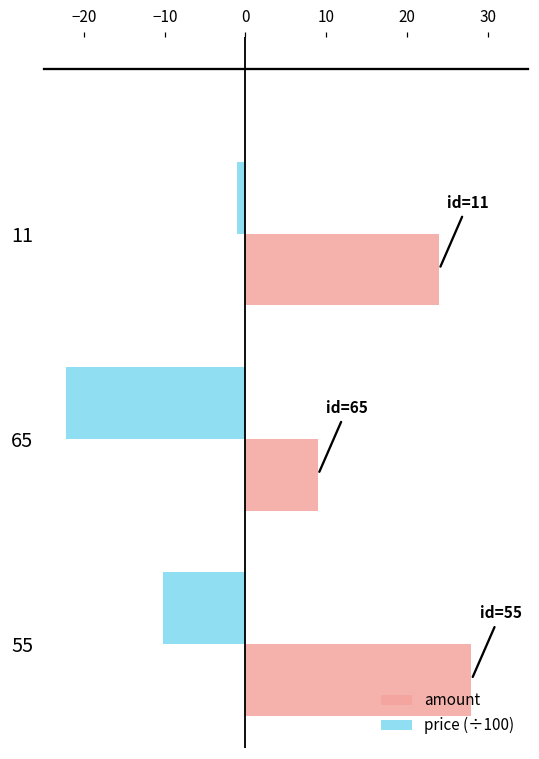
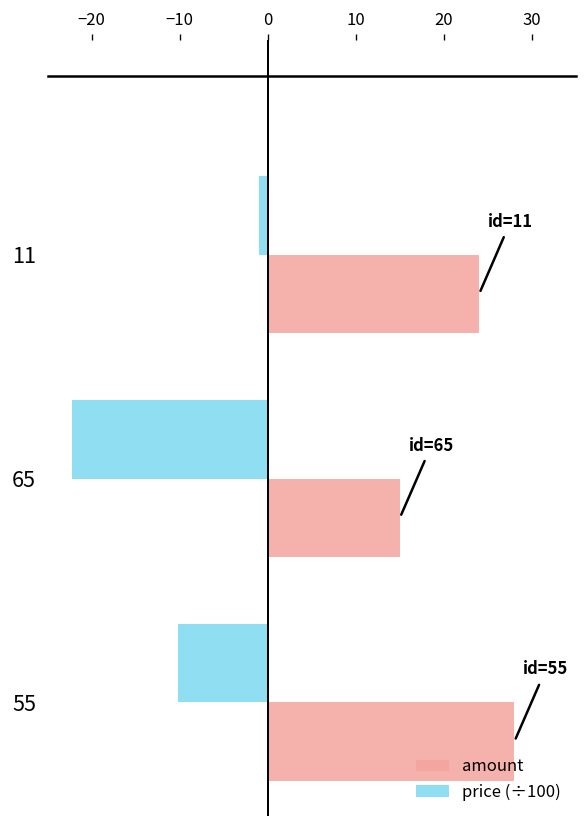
  {
    "amount": {
-     "65": 9
+     "65": 15
    },
    "price (÷100)": {
      "11": -1,
      "65": -22,
      "55": -10
    }
  }
